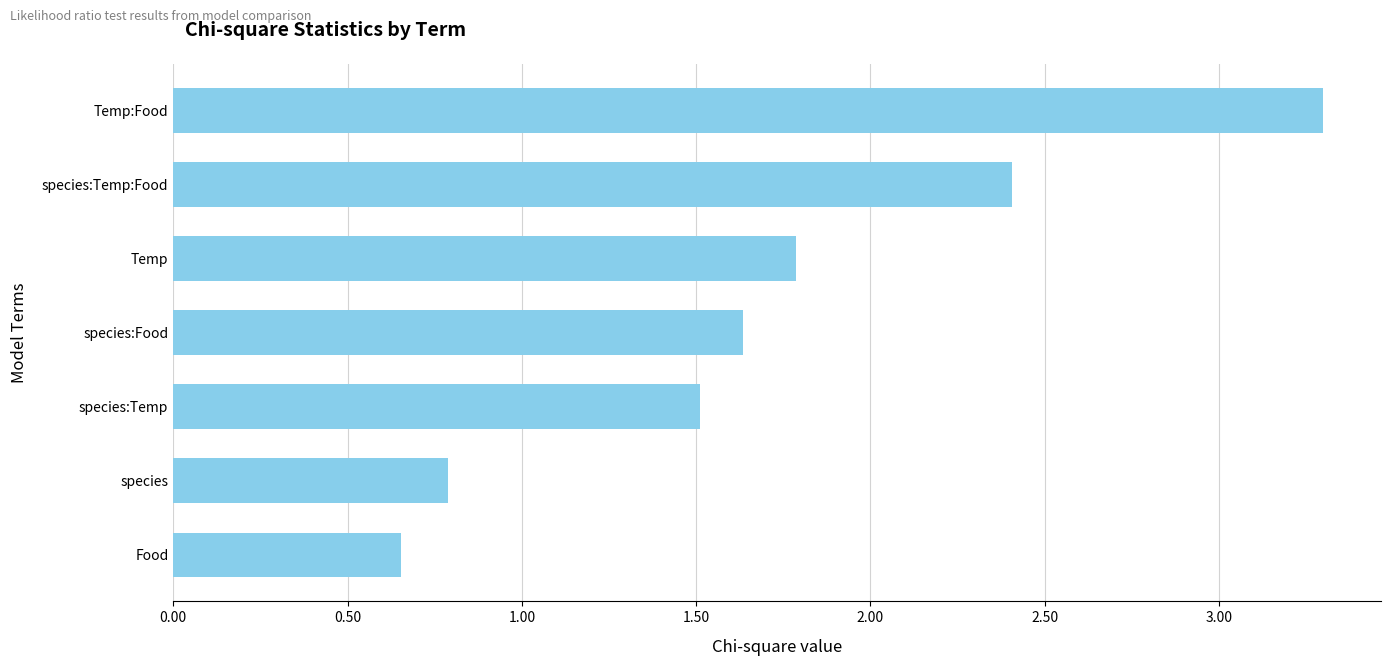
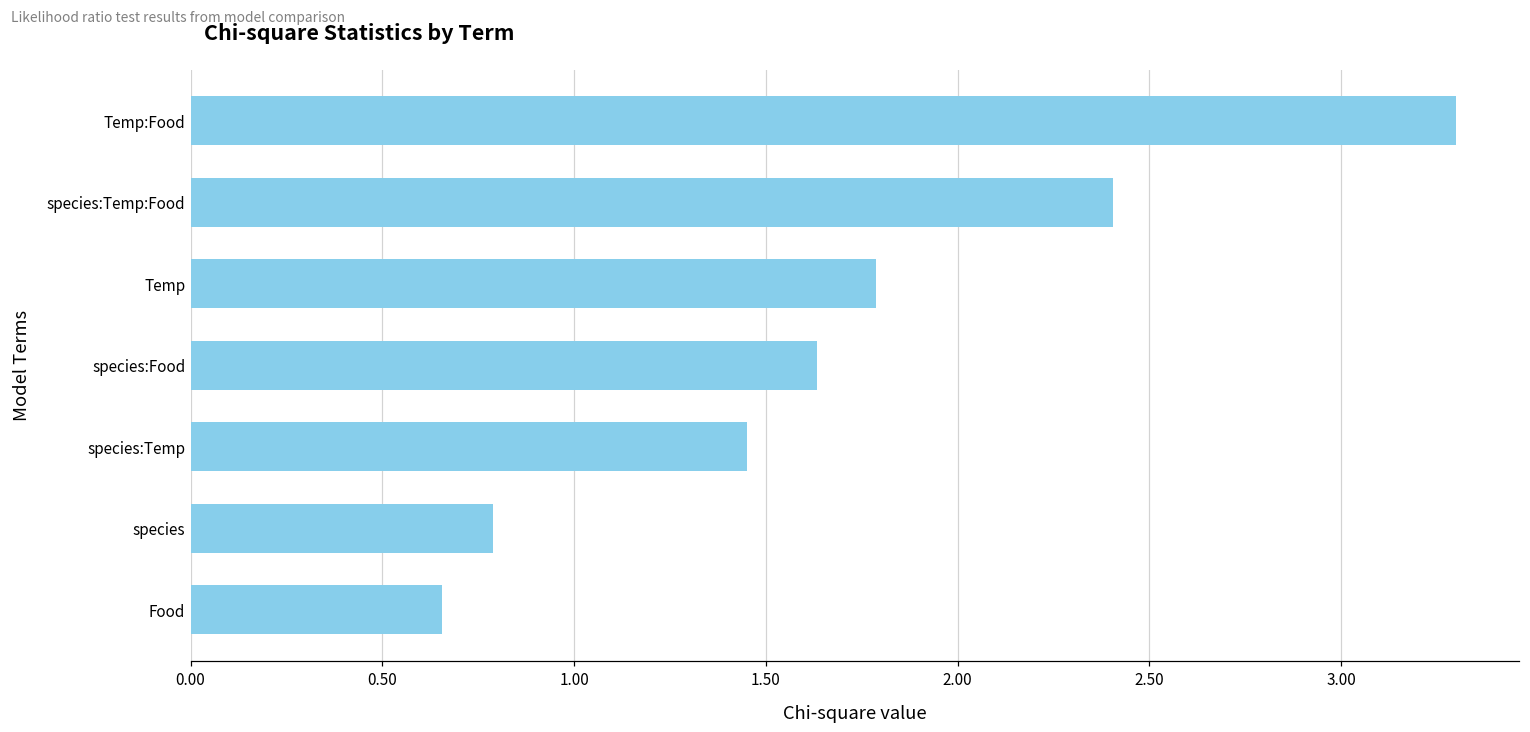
  {
    "Temp:Food": 3.30,
    "species:Temp:Food": 2.41,
    "Temp": 1.79,
    "species:Food": 1.63,
-   "species:Temp": 1.51,
+   "species:Temp": 1.45,
    "species": 0.79,
    "Food": 0.65
  }
